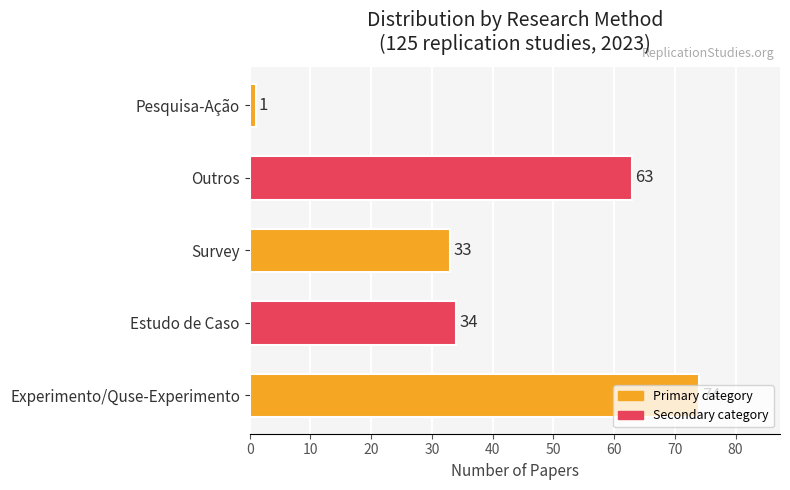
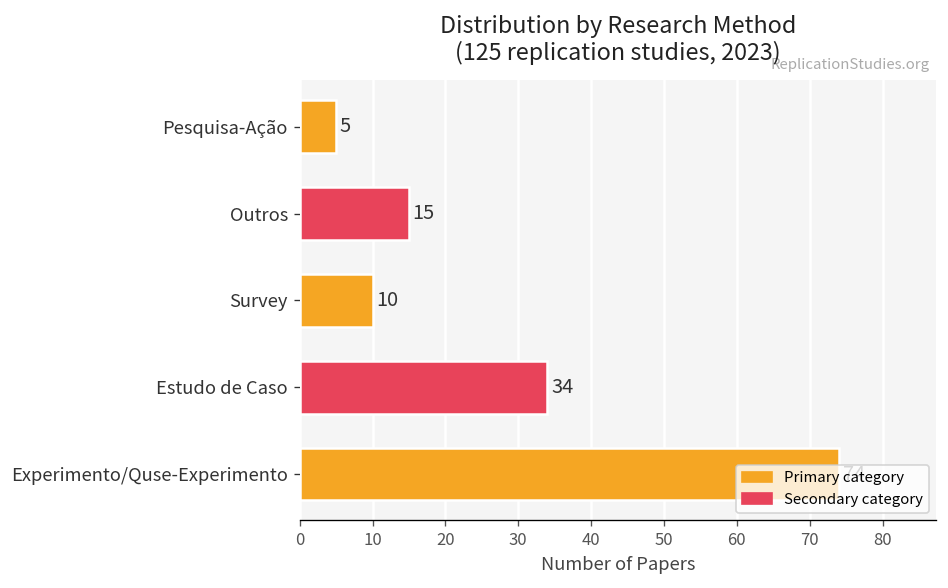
  {
-   "Pesquisa-Ação": 1,
-   "Outros": 63,
-   "Survey": 33,
+   "Pesquisa-Ação": 5,
+   "Outros": 15,
+   "Survey": 10,
    "Estudo de Caso": 34
  }
